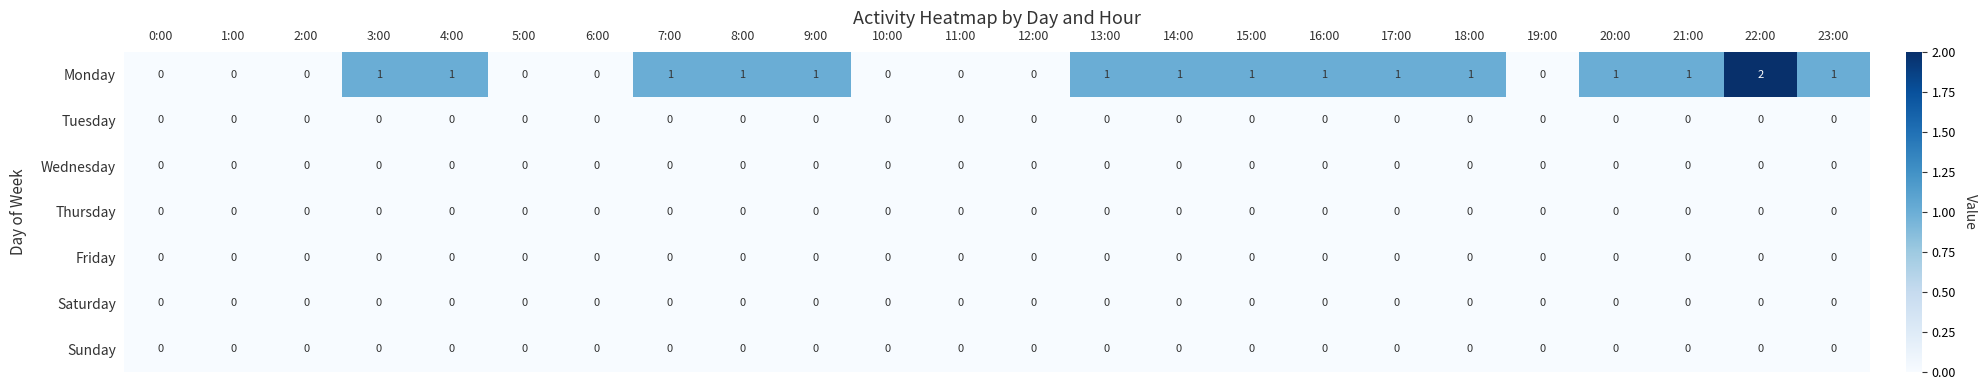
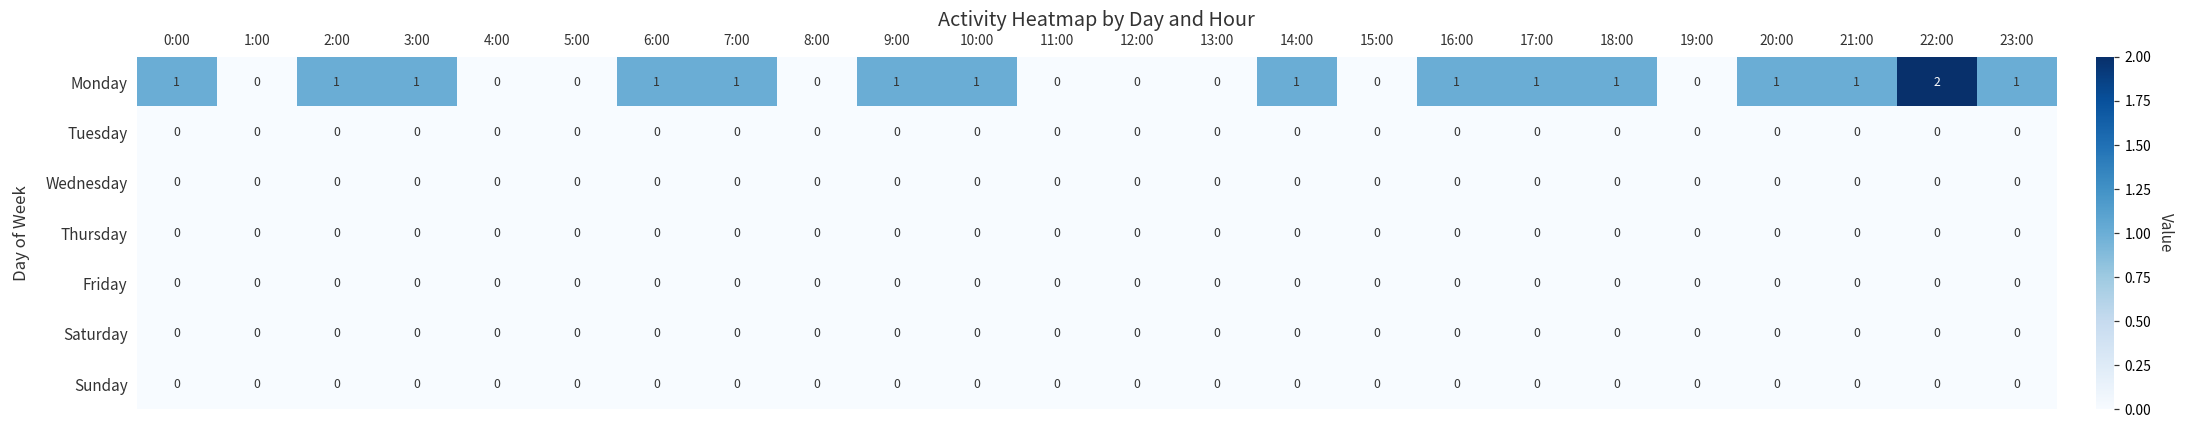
  {
    "Monday": {
-     "0:00": 0,
+     "0:00": 1,
      "1:00": 0,
-     "2:00": 0,
+     "2:00": 1,
      "3:00": 1,
-     "4:00": 1,
+     "4:00": 0,
      "5:00": 0,
-     "6:00": 0,
+     "6:00": 1,
      "7:00": 1,
-     "8:00": 1,
+     "8:00": 0,
      "9:00": 1,
-     "10:00": 0,
+     "10:00": 1,
      "11:00": 0,
      "12:00": 0,
-     "13:00": 1,
+     "13:00": 0,
      "14:00": 1,
-     "15:00": 1,
+     "15:00": 0,
      "16:00": 1,
      "17:00": 1,
      "18:00": 1,
      "19:00": 0,
      "20:00": 1,
      "21:00": 1,
      "22:00": 2,
      "23:00": 1
    },
    "Tuesday": {
      "0:00": 0,
      "1:00": 0,
      "2:00": 0,
      "3:00": 0,
      "4:00": 0,
      "5:00": 0,
      "6:00": 0,
      "7:00": 0,
      "8:00": 0,
      "9:00": 0,
      "10:00": 0,
      "11:00": 0,
      "12:00": 0,
      "13:00": 0,
      "14:00": 0,
      "15:00": 0,
      "16:00": 0,
      "17:00": 0,
      "18:00": 0,
      "19:00": 0,
      "20:00": 0,
      "21:00": 0,
      "22:00": 0,
      "23:00": 0
    },
    "Wednesday": {
      "0:00": 0,
      "1:00": 0,
      "2:00": 0,
      "3:00": 0,
      "4:00": 0,
      "5:00": 0,
      "6:00": 0,
      "7:00": 0,
      "8:00": 0,
      "9:00": 0,
      "10:00": 0,
      "11:00": 0,
      "12:00": 0,
      "13:00": 0,
      "14:00": 0,
      "15:00": 0,
      "16:00": 0,
      "17:00": 0,
      "18:00": 0,
      "19:00": 0,
      "20:00": 0,
      "21:00": 0,
      "22:00": 0,
      "23:00": 0
    },
    "Thursday": {
      "0:00": 0,
      "1:00": 0,
      "2:00": 0,
      "3:00": 0,
      "4:00": 0,
      "5:00": 0,
      "6:00": 0,
      "7:00": 0,
      "8:00": 0,
      "9:00": 0,
      "10:00": 0,
      "11:00": 0,
      "12:00": 0,
      "13:00": 0,
      "14:00": 0,
      "15:00": 0,
      "16:00": 0,
      "17:00": 0,
      "18:00": 0,
      "19:00": 0,
      "20:00": 0,
      "21:00": 0,
      "22:00": 0,
      "23:00": 0
    },
    "Friday": {
      "0:00": 0,
      "1:00": 0,
      "2:00": 0,
      "3:00": 0,
      "4:00": 0,
      "5:00": 0,
      "6:00": 0,
      "7:00": 0,
      "8:00": 0,
      "9:00": 0,
      "10:00": 0,
      "11:00": 0,
      "12:00": 0,
      "13:00": 0,
      "14:00": 0,
      "15:00": 0,
      "16:00": 0,
      "17:00": 0,
      "18:00": 0,
      "19:00": 0,
      "20:00": 0,
      "21:00": 0,
      "22:00": 0,
      "23:00": 0
    },
    "Saturday": {
      "0:00": 0,
      "1:00": 0,
      "2:00": 0,
      "3:00": 0,
      "4:00": 0,
      "5:00": 0,
      "6:00": 0,
      "7:00": 0,
      "8:00": 0,
      "9:00": 0,
      "10:00": 0,
      "11:00": 0,
      "12:00": 0,
      "13:00": 0,
      "14:00": 0,
      "15:00": 0,
      "16:00": 0,
      "17:00": 0,
      "18:00": 0,
      "19:00": 0,
      "20:00": 0,
      "21:00": 0,
      "22:00": 0,
      "23:00": 0
    },
    "Sunday": {
      "0:00": 0,
      "1:00": 0,
      "2:00": 0,
      "3:00": 0,
      "4:00": 0,
      "5:00": 0,
      "6:00": 0,
      "7:00": 0,
      "8:00": 0,
      "9:00": 0,
      "10:00": 0,
      "11:00": 0,
      "12:00": 0,
      "13:00": 0,
      "14:00": 0,
      "15:00": 0,
      "16:00": 0,
      "17:00": 0,
      "18:00": 0,
      "19:00": 0,
      "20:00": 0,
      "21:00": 0,
      "22:00": 0,
      "23:00": 0
    }
  }
